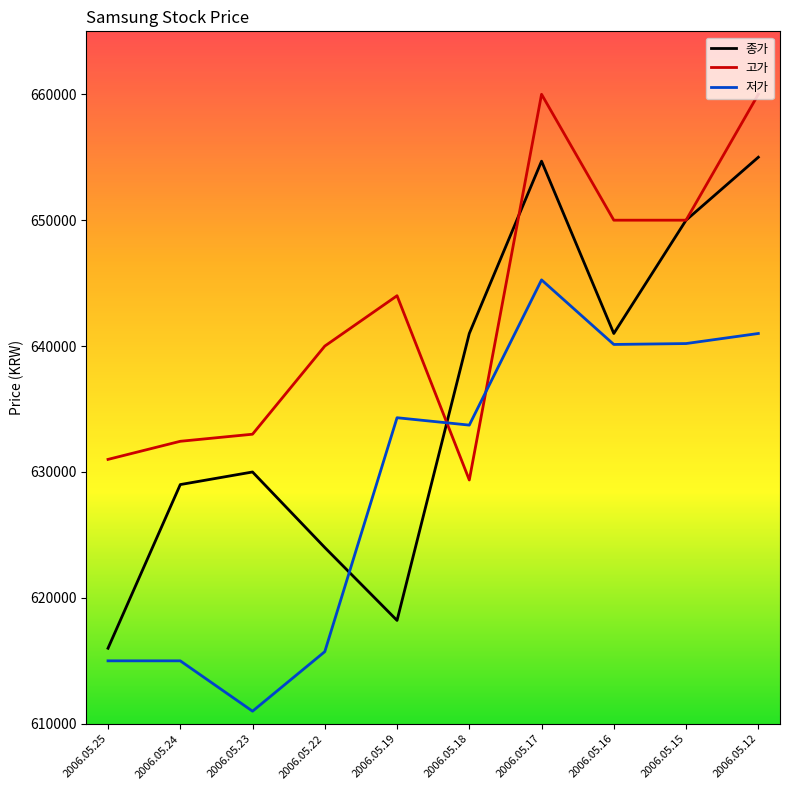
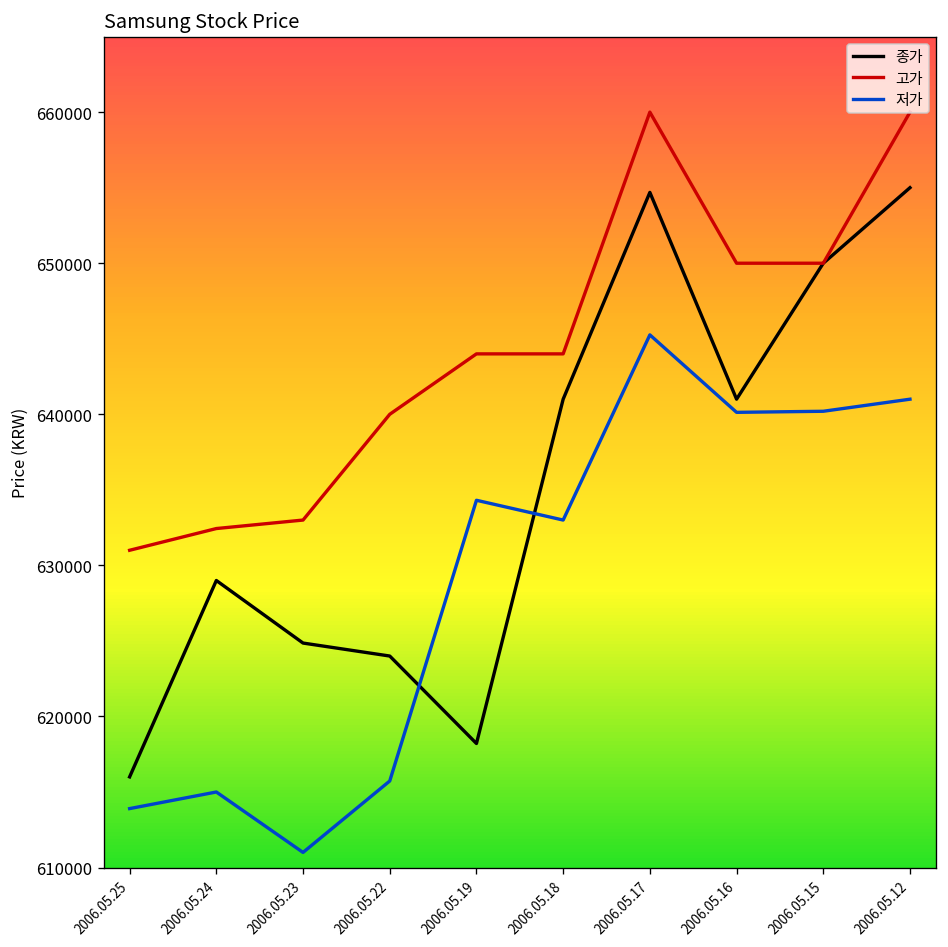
  {
    "종가": {
      "2006.05.25": 616000,
      "2006.05.24": 629000,
-     "2006.05.23": 630000,
+     "2006.05.23": 624900,
      "2006.05.22": 624000,
      "2006.05.19": 618200,
      "2006.05.18": 641000,
      "2006.05.17": 654700,
      "2006.05.16": 641000,
      "2006.05.12": 655000
    },
    "고가": {
      "2006.05.25": 631000,
      "2006.05.24": 632400,
      "2006.05.23": 633000,
      "2006.05.22": 640000,
      "2006.05.19": 644000,
-     "2006.05.18": 629400,
+     "2006.05.18": 644000,
      "2006.05.17": 660000,
      "2006.05.16": 650000
    },
    "저가": {
-     "2006.05.25": 615000,
+     "2006.05.25": 613900,
      "2006.05.24": 615000,
      "2006.05.23": 611000,
      "2006.05.22": 615700,
      "2006.05.19": 634300,
-     "2006.05.18": 633700,
+     "2006.05.18": 633000,
      "2006.05.17": 645300,
      "2006.05.16": 640100,
      "2006.05.15": 640200,
      "2006.05.12": 641000
    }
  }
